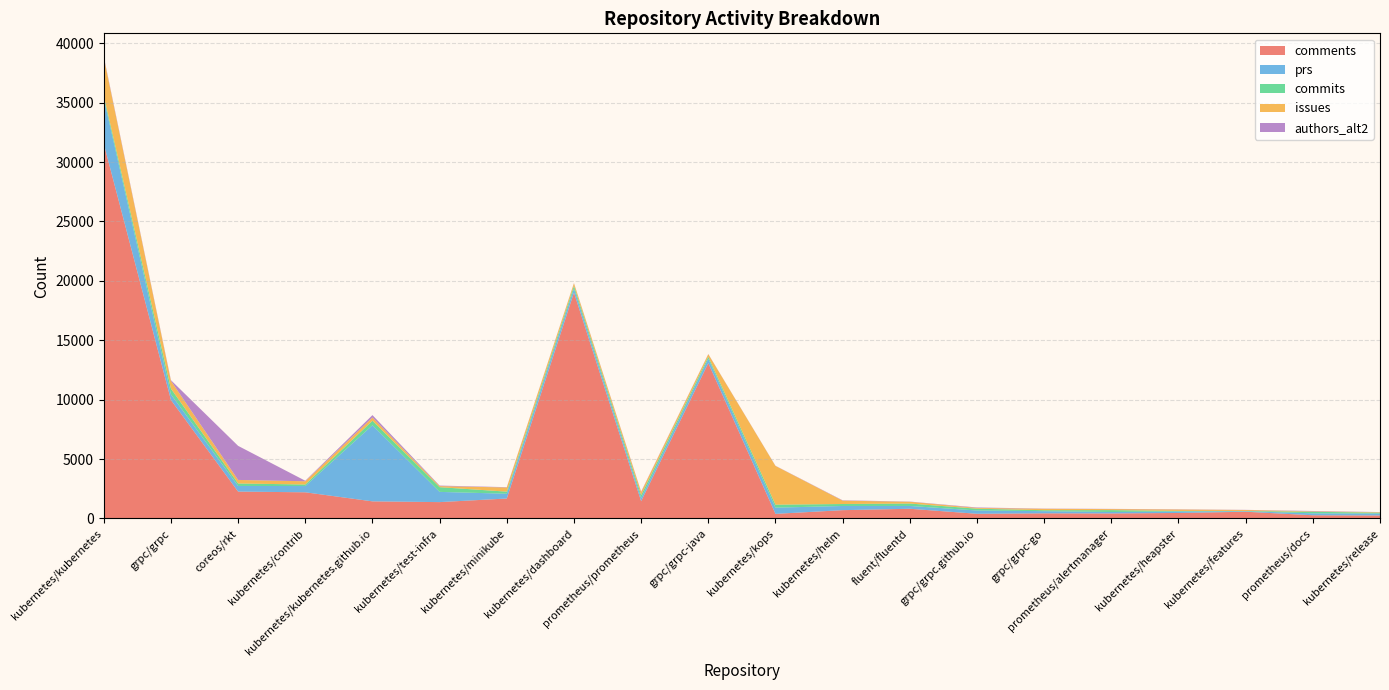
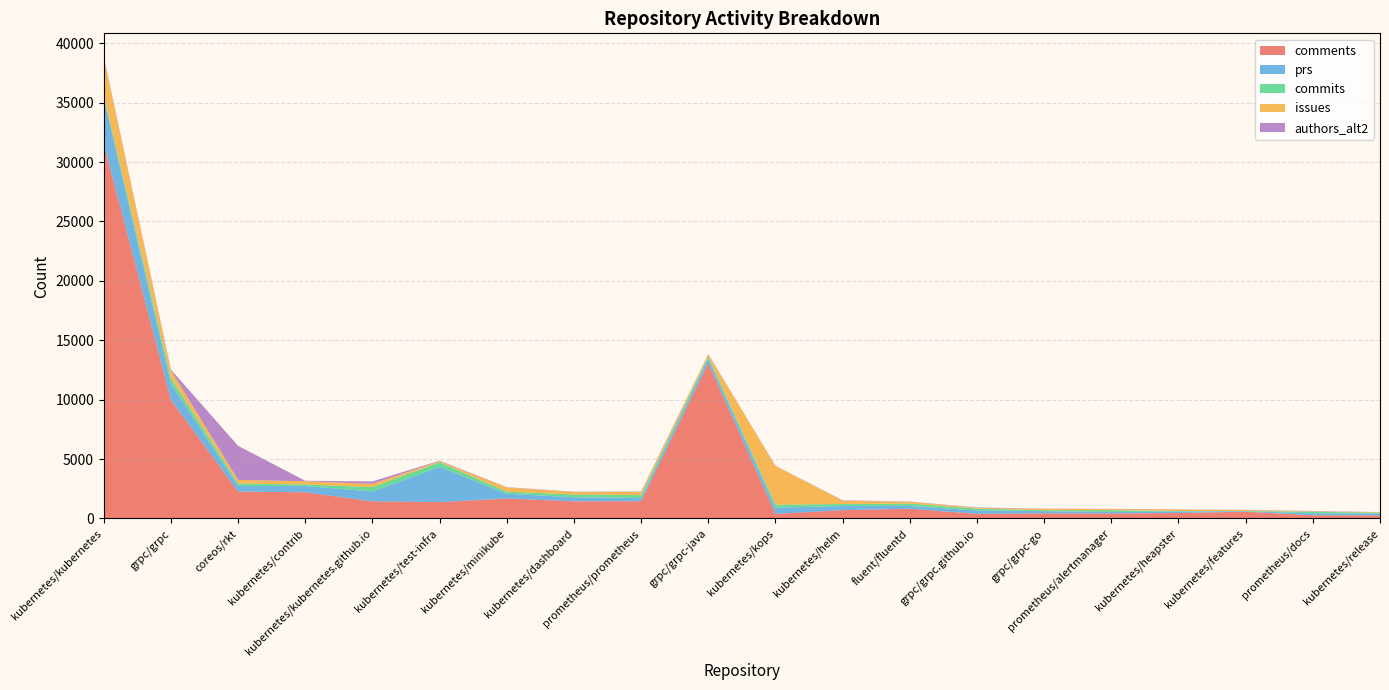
  {
    "comments": {
      "kubernetes/kubernetes": 31500,
      "grpc/grpc": 10000,
      "coreos/rkt": 2300,
      "kubernetes/contrib": 2200,
      "kubernetes/kubernetes.github.io": 1400,
      "kubernetes/test-infra": 1400,
      "kubernetes/minikube": 1700,
-     "kubernetes/dashboard": 19000,
+     "kubernetes/dashboard": 1400,
      "prometheus/prometheus": 1500,
      "grpc/grpc-java": 13100,
      "kubernetes/kops": 400,
      "kubernetes/helm": 700,
      "fluent/fluentd": 800,
      "grpc/grpc.github.io": 400
    },
    "prs": {
      "kubernetes/kubernetes": 3800,
-     "grpc/grpc": 500,
-     "kubernetes/kubernetes.github.io": 6400,
-     "kubernetes/test-infra": 900,
+     "grpc/grpc": 1400,
+     "kubernetes/kubernetes.github.io": 800,
+     "kubernetes/test-infra": 3000,
      "kubernetes/dashboard": 300,
      "prometheus/prometheus": 300,
      "kubernetes/kops": 500
    },
    "commits": {
      "kubernetes/kubernetes": 200,
      "grpc/grpc": 500,
      "kubernetes/kubernetes.github.io": 400,
      "kubernetes/dashboard": 200,
      "prometheus/prometheus": 200,
      "kubernetes/kops": 300
    },
    "issues": {
      "coreos/rkt": 300
    },
    "authors_alt2": {
      "coreos/rkt": 2900
    }
  }
